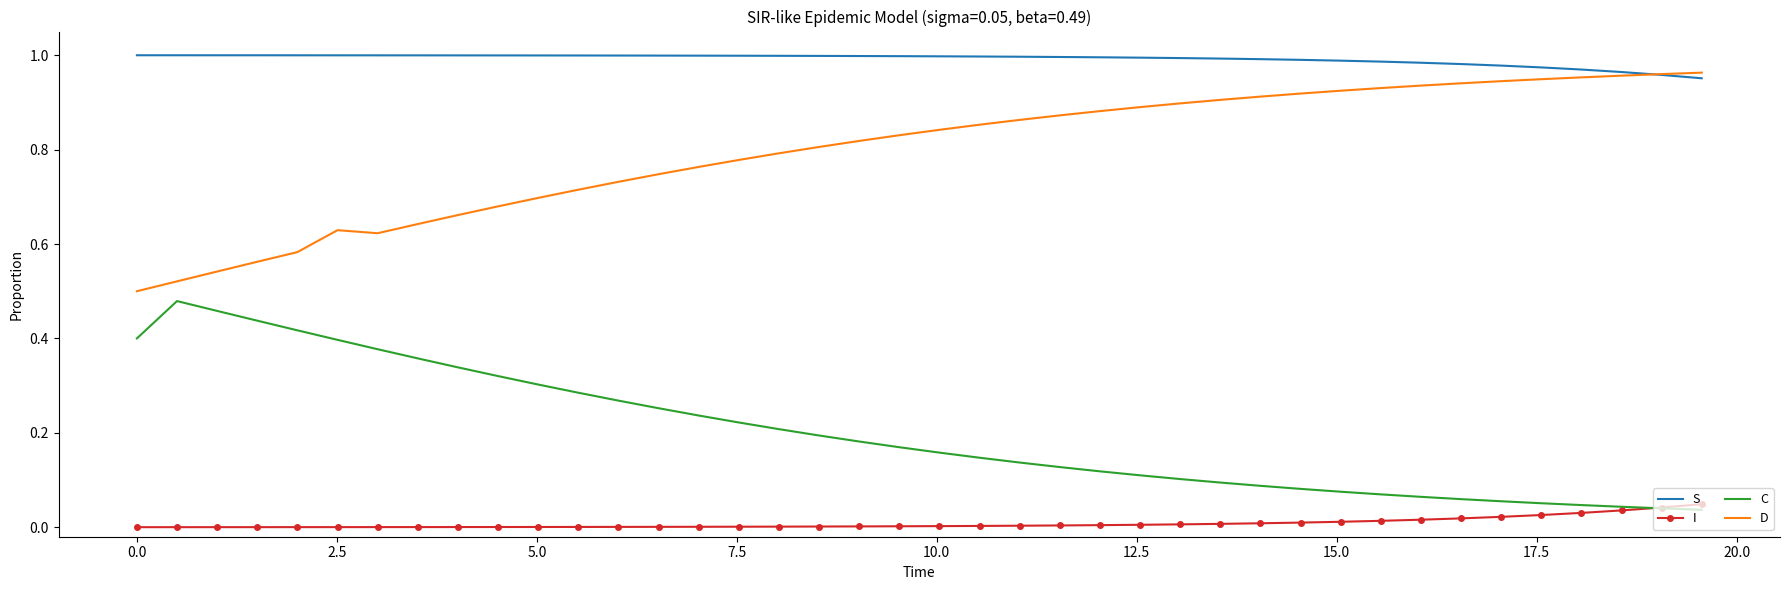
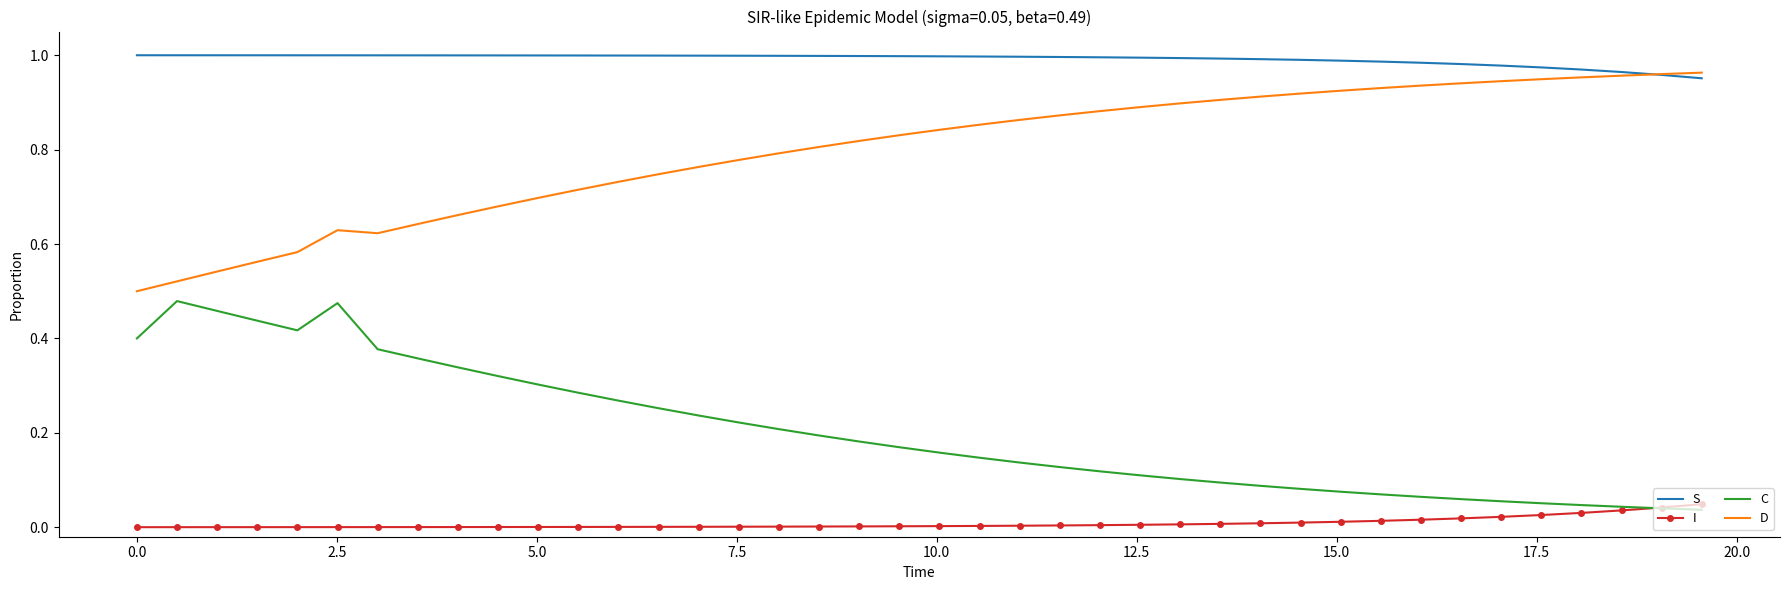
  {
    "S": {
      "0.0": 1.00,
      "2.5": 1.00
    },
    "I": {
      "0.0": 0.00,
      "2.5": 0.00
    },
    "C": {
      "0.0": 0.40,
-     "2.5": 0.40
+     "2.5": 0.47
    },
    "D": {
      "0.0": 0.50,
      "2.5": 0.63
    }
  }
